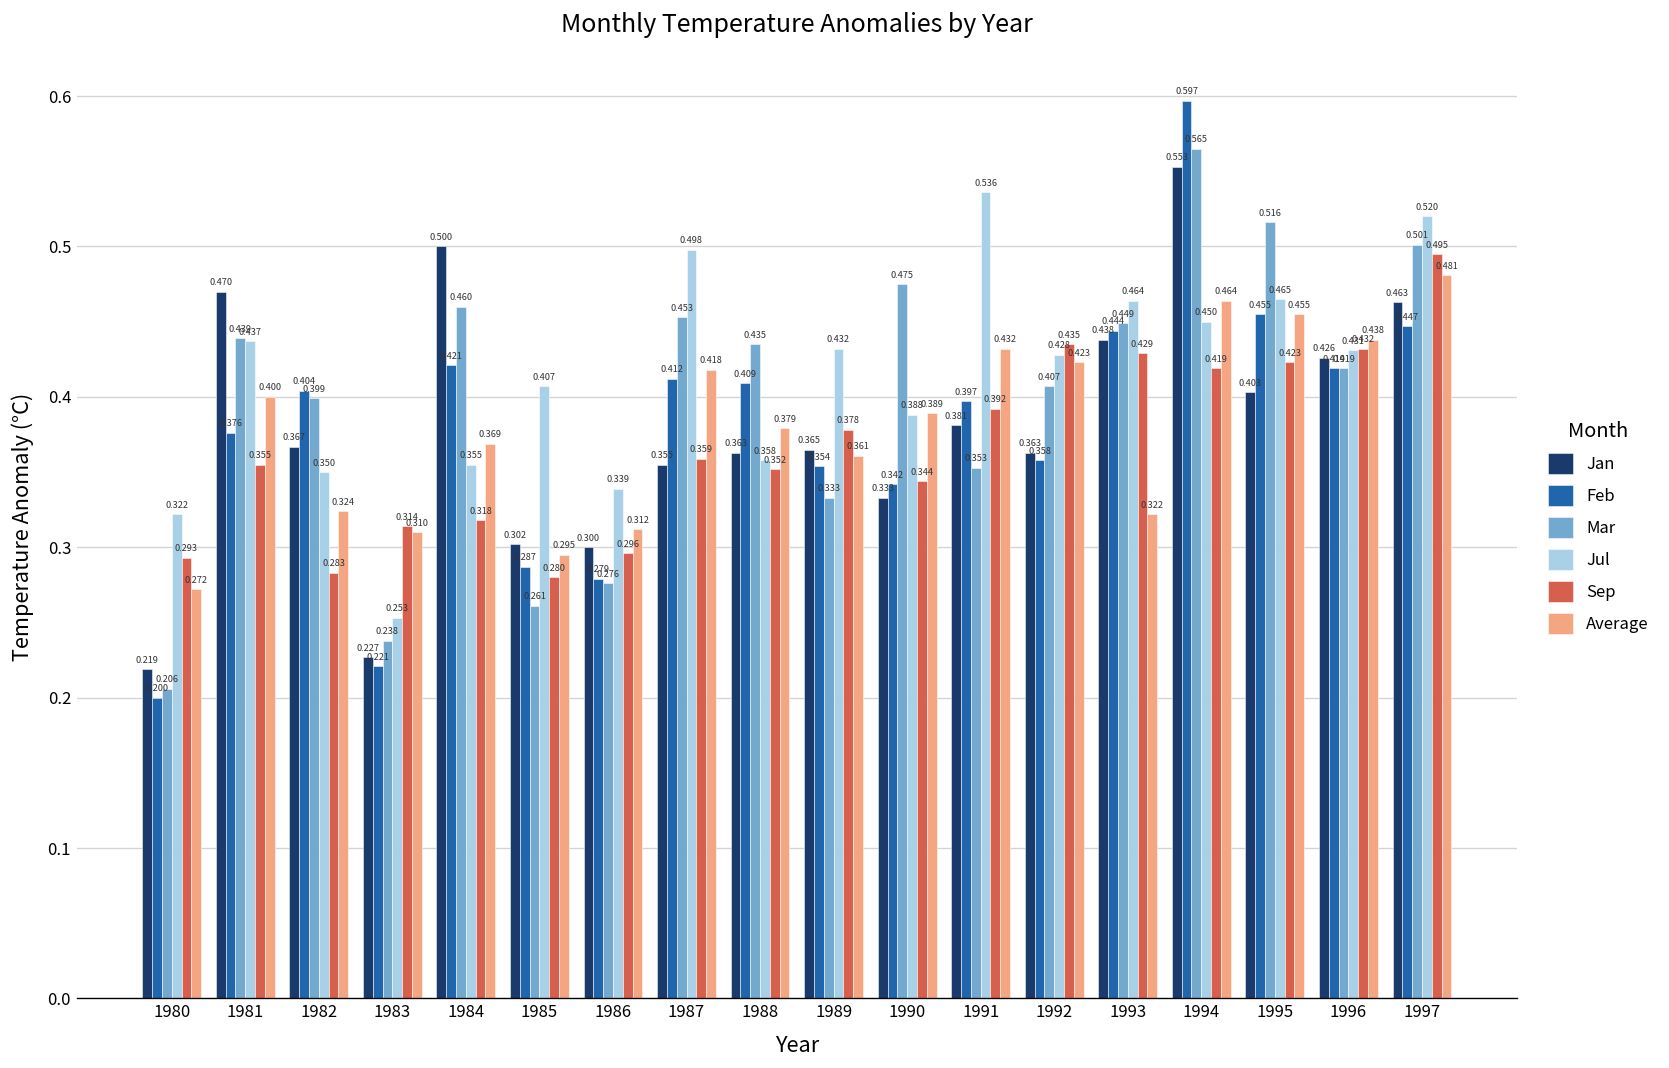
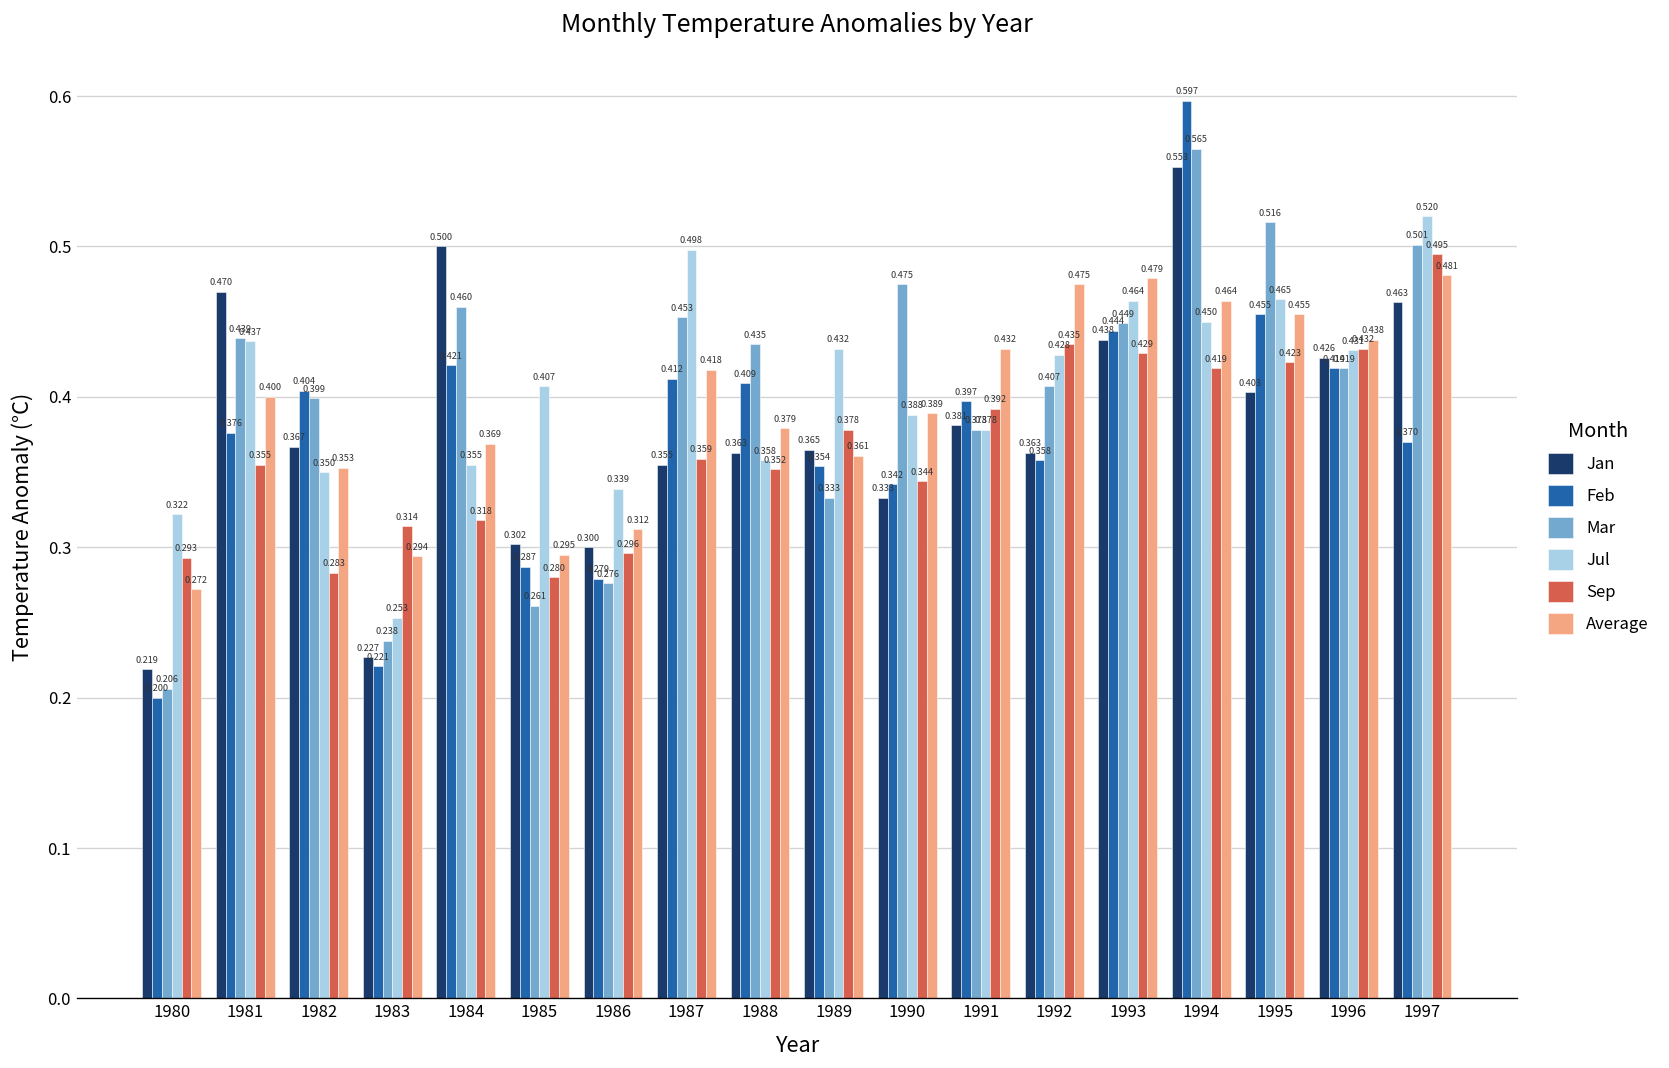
  {
    "Jan": {
      "1980": 0.219,
      "1981": 0.470,
      "1982": 0.367,
      "1983": 0.227,
      "1984": 0.500,
      "1985": 0.302,
      "1986": 0.300,
      "1987": 0.355,
      "1988": 0.363,
      "1989": 0.365,
      "1990": 0.333,
      "1991": 0.381,
      "1992": 0.363,
      "1993": 0.438,
      "1994": 0.553,
      "1995": 0.403,
      "1996": 0.426,
      "1997": 0.463
    },
    "Feb": {
      "1980": 0.200,
      "1981": 0.376,
      "1982": 0.404,
      "1983": 0.221,
      "1984": 0.421,
      "1985": 0.287,
      "1987": 0.412,
      "1988": 0.409,
      "1989": 0.354,
      "1990": 0.342,
      "1991": 0.397,
      "1992": 0.358,
      "1993": 0.444,
      "1994": 0.597,
      "1995": 0.455,
-     "1997": 0.447
+     "1997": 0.370
    },
    "Mar": {
      "1980": 0.206,
      "1982": 0.399,
      "1983": 0.238,
      "1984": 0.460,
      "1985": 0.261,
      "1987": 0.453,
      "1988": 0.435,
      "1989": 0.333,
      "1990": 0.475,
-     "1991": 0.353,
+     "1991": 0.378,
      "1992": 0.407,
      "1993": 0.449,
      "1994": 0.565,
      "1995": 0.516,
      "1997": 0.501
    },
    "Jul": {
      "1980": 0.322,
      "1982": 0.350,
      "1983": 0.253,
      "1984": 0.355,
      "1985": 0.407,
      "1986": 0.339,
      "1987": 0.498,
      "1988": 0.358,
      "1989": 0.432,
      "1990": 0.388,
-     "1991": 0.536,
+     "1991": 0.378,
      "1992": 0.428,
      "1993": 0.464,
      "1994": 0.450,
      "1995": 0.465,
      "1997": 0.520
    },
    "Sep": {
      "1980": 0.293,
      "1981": 0.355,
      "1982": 0.283,
      "1984": 0.318,
      "1985": 0.280,
      "1986": 0.296,
      "1987": 0.359,
      "1988": 0.352,
      "1989": 0.378,
      "1990": 0.344,
      "1991": 0.392,
      "1992": 0.435,
      "1993": 0.429,
      "1994": 0.419,
      "1995": 0.423,
      "1997": 0.495
    },
    "Average": {
      "1980": 0.272,
      "1981": 0.400,
-     "1982": 0.324,
-     "1983": 0.310,
+     "1982": 0.353,
+     "1983": 0.294,
      "1984": 0.369,
      "1985": 0.295,
      "1986": 0.312,
      "1987": 0.418,
      "1988": 0.379,
      "1989": 0.361,
      "1990": 0.389,
      "1991": 0.432,
-     "1992": 0.423,
-     "1993": 0.322,
+     "1992": 0.475,
+     "1993": 0.479,
      "1994": 0.464,
      "1995": 0.455,
      "1996": 0.438,
      "1997": 0.481
    }
  }
